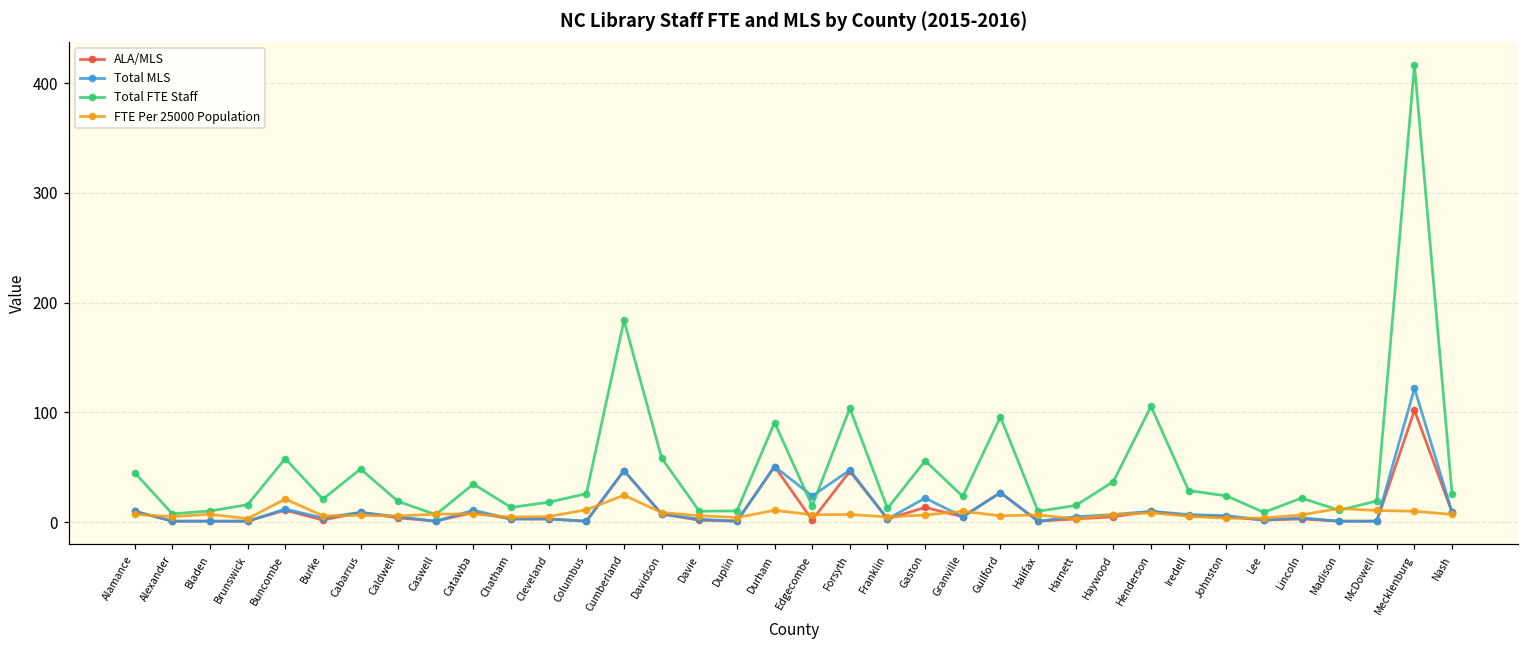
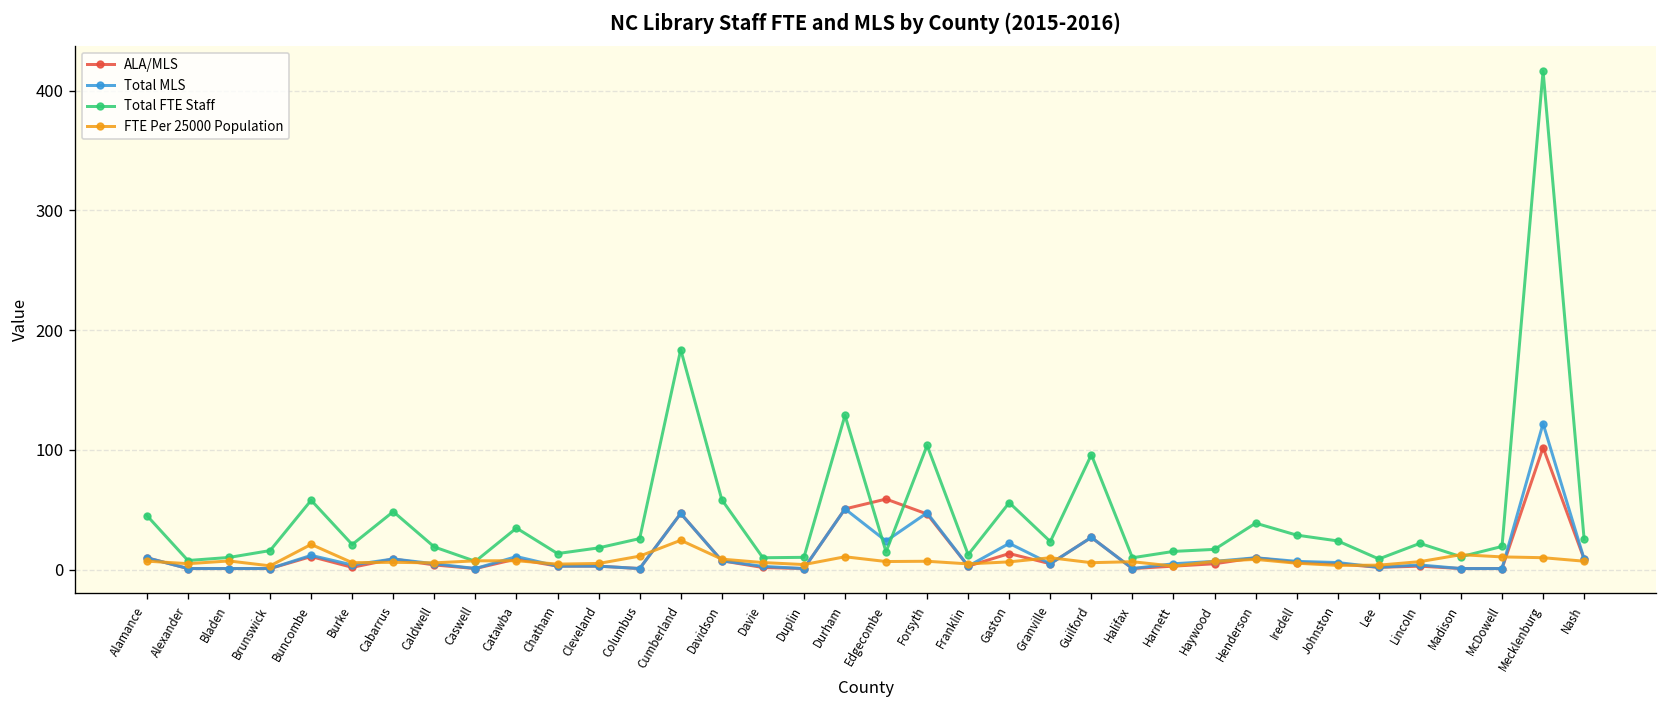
  {
    "ALA/MLS": {
-     "Edgecombe": 0,
+     "Edgecombe": 60,
      "Gaston": 10,
      "Mecklenburg": 100
    },
    "Total MLS": {
      "Edgecombe": 20,
      "Gaston": 20,
      "Mecklenburg": 120
    },
    "Total FTE Staff": {
      "Alamance": 50,
      "Alexander": 10,
      "Bladen": 10,
      "Brunswick": 20,
      "Buncombe": 60,
      "Burke": 20,
      "Cabarrus": 50,
      "Caldwell": 20,
      "Catawba": 30,
      "Chatham": 10,
      "Cleveland": 20,
      "Columbus": 30,
      "Cumberland": 180,
      "Davidson": 60,
      "Davie": 10,
      "Duplin": 10,
-     "Durham": 90,
+     "Durham": 130,
      "Edgecombe": 10,
      "Forsyth": 100,
      "Franklin": 10,
      "Gaston": 60,
      "Granville": 20,
      "Guilford": 100,
      "Halifax": 10,
      "Harnett": 20,
-     "Haywood": 40,
-     "Henderson": 110,
+     "Haywood": 20,
+     "Henderson": 40,
      "Iredell": 30,
      "Johnston": 20,
      "Lee": 10,
      "Lincoln": 20,
      "McDowell": 20,
      "Mecklenburg": 420,
      "Nash": 30
    },
    "FTE Per 25000 Population": {
      "Alamance": 10,
      "Alexander": 10,
      "Bladen": 10,
      "Buncombe": 20,
      "Cabarrus": 10,
      "Columbus": 10,
      "Cumberland": 20,
      "Davie": 10,
      "Duplin": 0,
      "Durham": 10,
      "Edgecombe": 10,
      "Forsyth": 10,
      "Gaston": 10,
      "Granville": 10,
      "Guilford": 10,
      "Halifax": 10,
      "Lincoln": 10,
      "McDowell": 10,
      "Mecklenburg": 10
    }
  }
